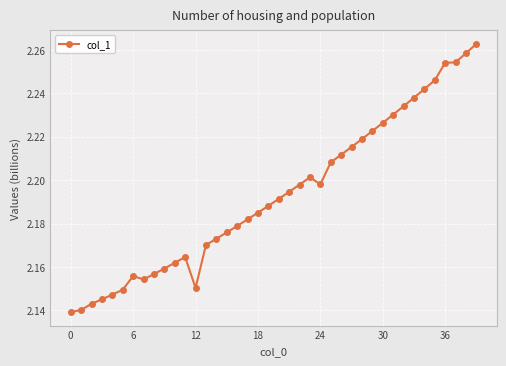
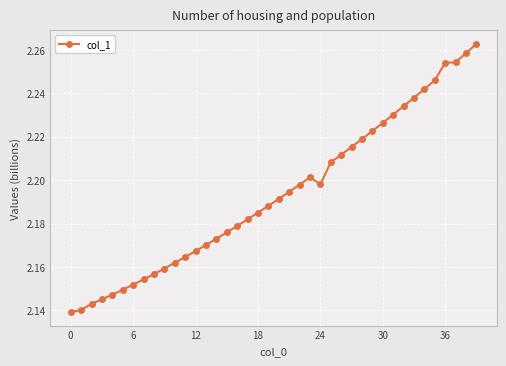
  {
    "0": 2.139,
-   "6": 2.156,
-   "12": 2.150,
+   "6": 2.152,
+   "12": 2.167,
    "18": 2.185,
    "24": 2.198,
    "30": 2.226,
    "36": 2.254
  }
